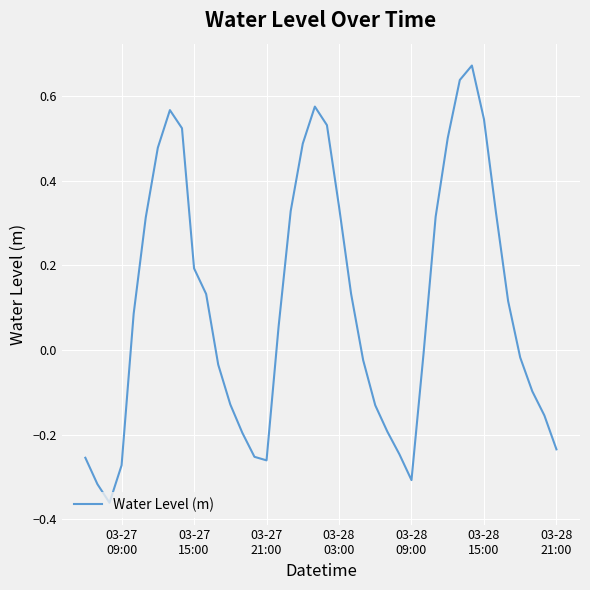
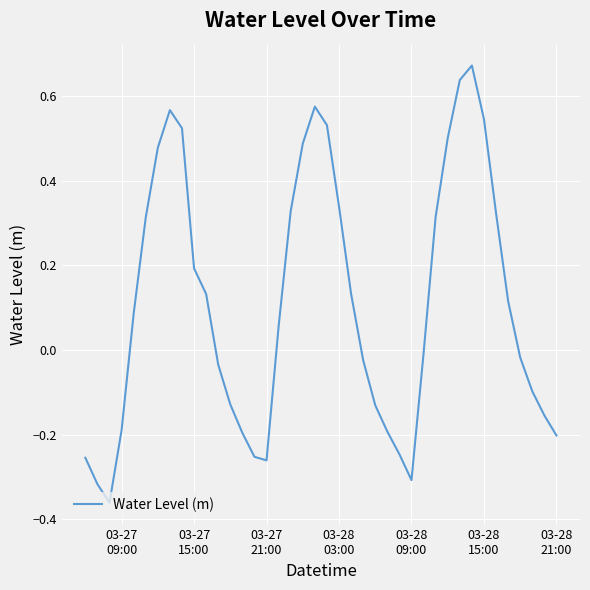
  {
-   "03-27 09:00": -0.27,
+   "03-27 09:00": -0.19,
    "03-27 15:00": 0.19,
    "03-27 21:00": -0.26,
    "03-28 03:00": 0.34,
    "03-28 09:00": -0.31,
    "03-28 15:00": 0.55,
-   "03-28 21:00": -0.23
+   "03-28 21:00": -0.20
  }
